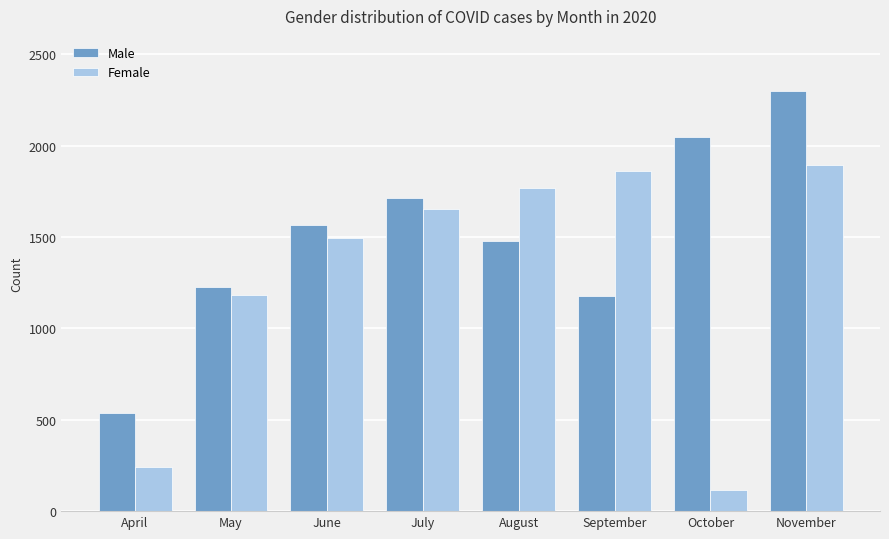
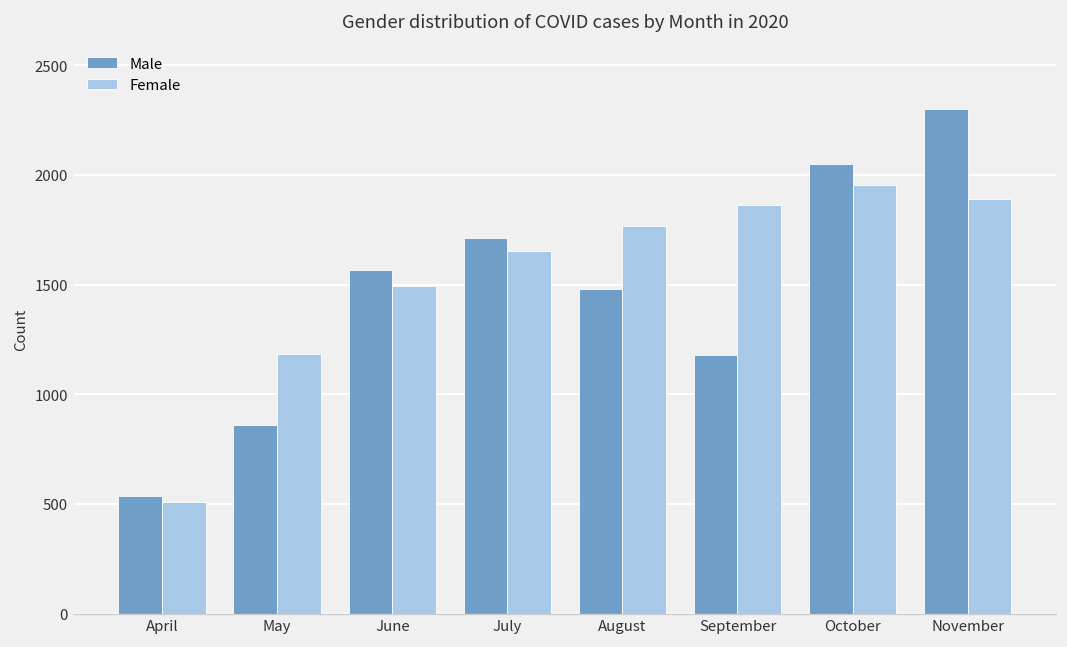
  {
    "Male": {
      "April": 540,
-     "May": 1230,
+     "May": 860,
      "June": 1570,
      "July": 1710,
      "August": 1480,
      "September": 1180,
      "October": 2050,
      "November": 2300
    },
    "Female": {
-     "April": 240,
+     "April": 510,
      "May": 1180,
      "June": 1500,
      "July": 1650,
      "August": 1770,
      "September": 1860,
-     "October": 120,
+     "October": 1950,
      "November": 1890
    }
  }
